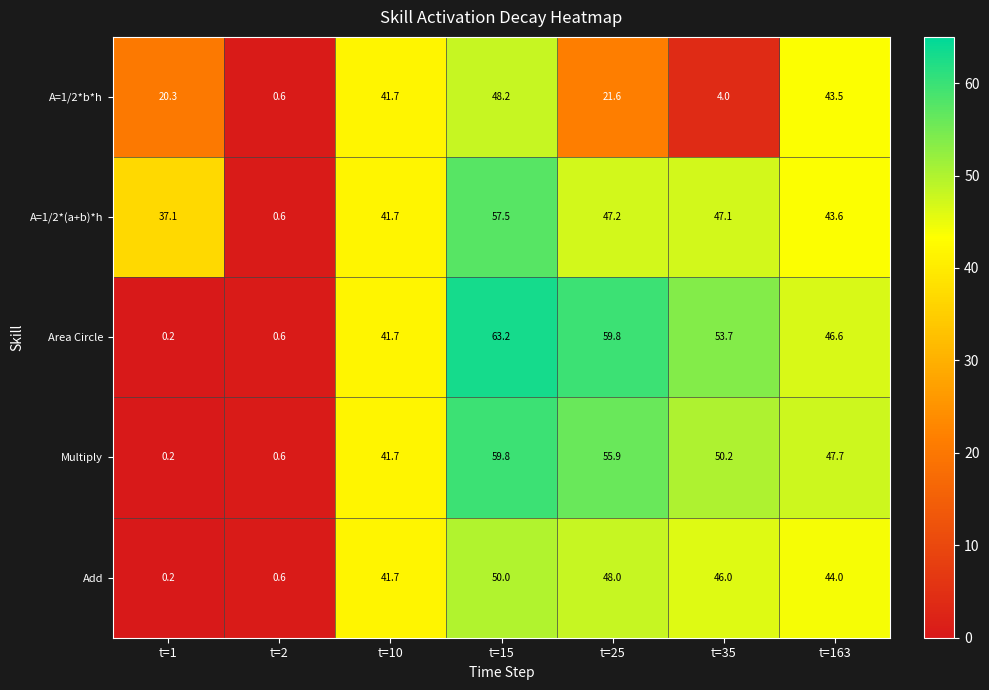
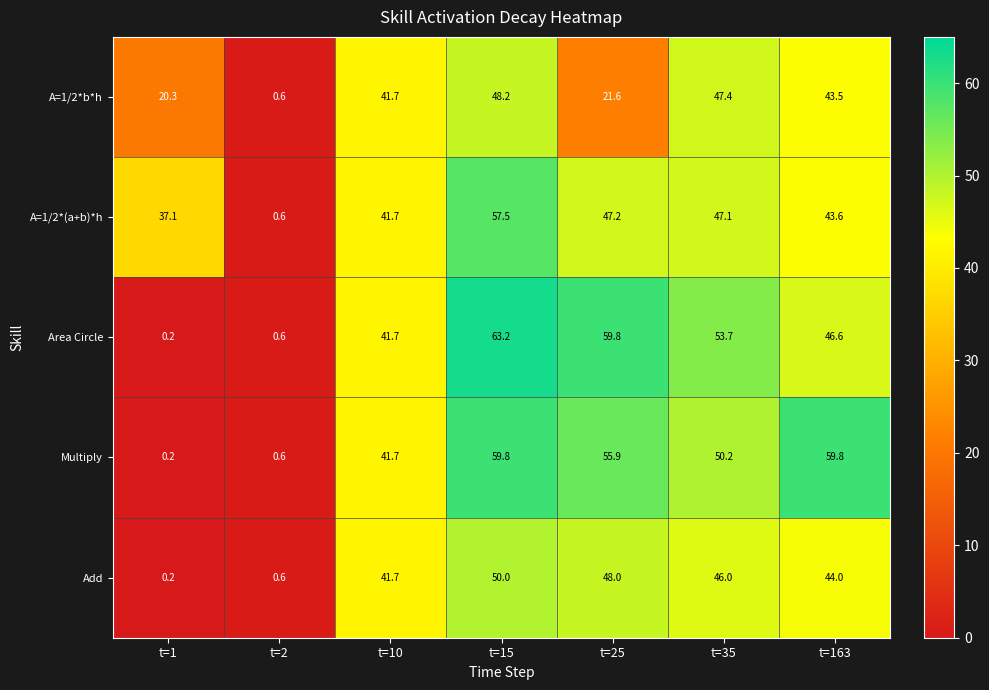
  {
    "A=1/2*b*h": {
      "t=1": 20.3,
      "t=2": 0.6,
      "t=10": 41.7,
      "t=15": 48.2,
      "t=25": 21.6,
-     "t=35": 4.0,
+     "t=35": 47.4,
      "t=163": 43.5
    },
    "A=1/2*(a+b)*h": {
      "t=1": 37.1,
      "t=2": 0.6,
      "t=10": 41.7,
      "t=15": 57.5,
      "t=25": 47.2,
      "t=35": 47.1,
      "t=163": 43.6
    },
    "Area Circle": {
      "t=1": 0.2,
      "t=2": 0.6,
      "t=10": 41.7,
      "t=15": 63.2,
      "t=25": 59.8,
      "t=35": 53.7,
      "t=163": 46.6
    },
    "Multiply": {
      "t=1": 0.2,
      "t=2": 0.6,
      "t=10": 41.7,
      "t=15": 59.8,
      "t=25": 55.9,
      "t=35": 50.2,
-     "t=163": 47.7
+     "t=163": 59.8
    },
    "Add": {
      "t=1": 0.2,
      "t=2": 0.6,
      "t=10": 41.7,
      "t=15": 50.0,
      "t=25": 48.0,
      "t=35": 46.0,
      "t=163": 44.0
    }
  }
